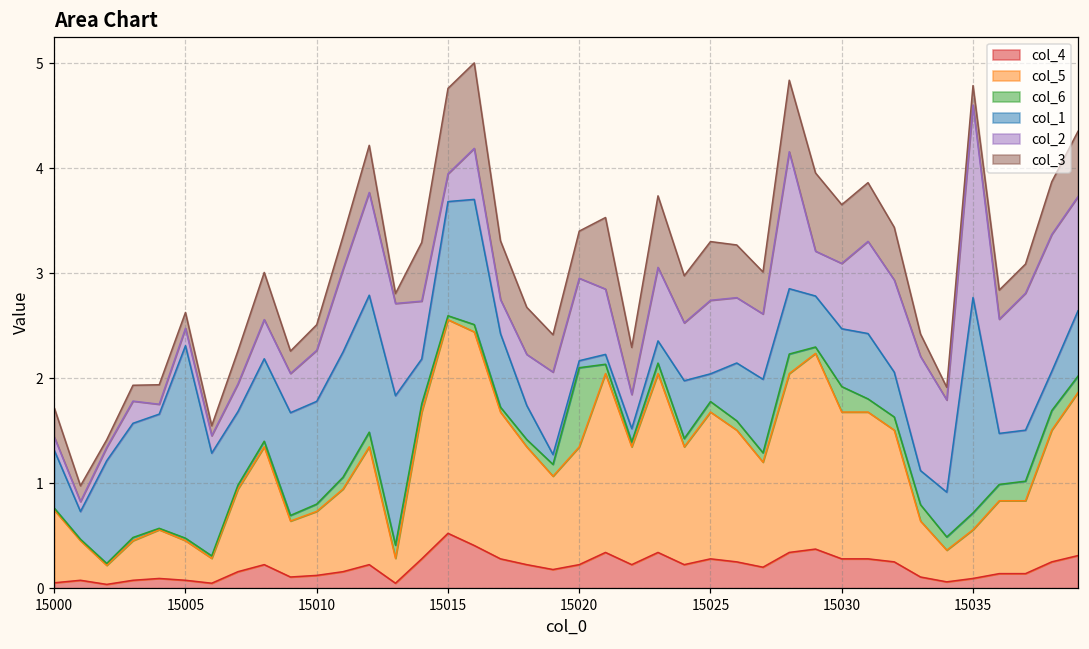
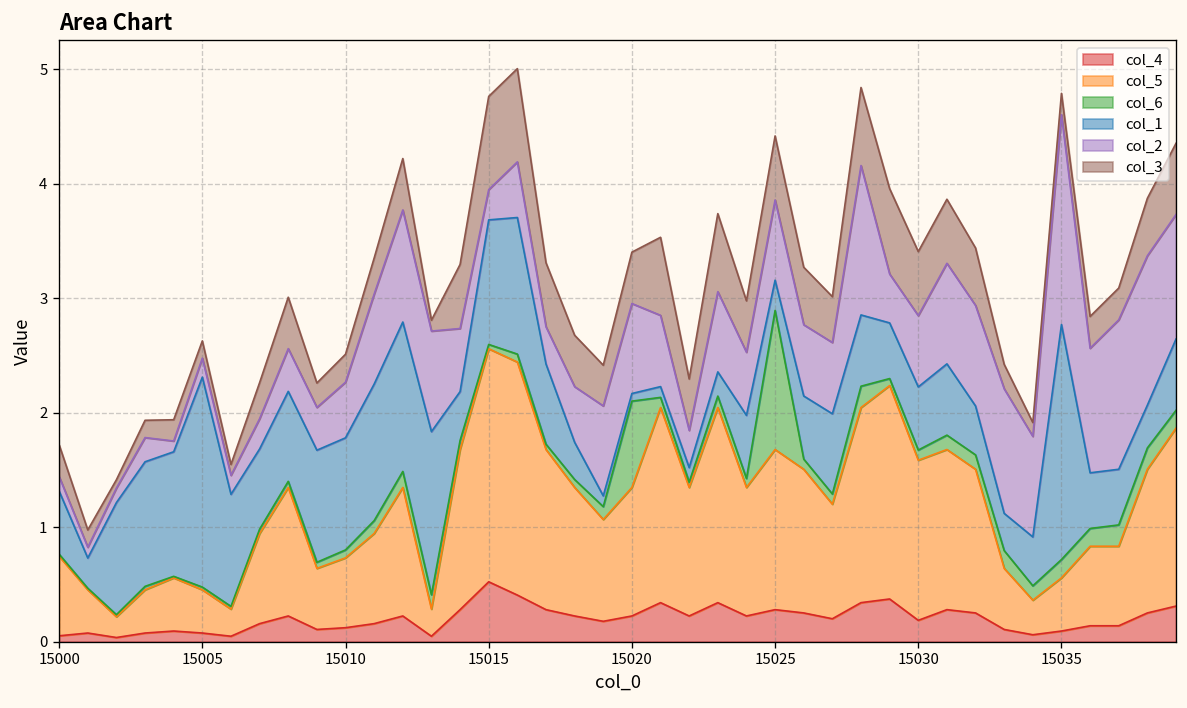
  {
    "col_4": {
      "15000": 0.1,
      "15005": 0.1,
      "15010": 0.1,
      "15015": 0.5,
      "15020": 0.2,
      "15025": 0.3,
-     "15030": 0.3,
+     "15030": 0.2,
      "15035": 0.1
    },
    "col_5": {
      "15010": 0.6,
      "15015": 2.0,
      "15020": 1.1,
      "15025": 1.4,
      "15030": 1.4,
      "15035": 0.5
    },
    "col_6": {
      "15010": 0.1,
      "15015": 0.0,
      "15020": 0.8,
-     "15025": 0.1,
-     "15030": 0.2,
+     "15025": 1.2,
+     "15030": 0.1,
      "15035": 0.2
    },
    "col_1": {
      "15000": 0.6,
      "15005": 1.8,
      "15010": 1.0,
      "15015": 1.1,
      "15020": 0.1,
      "15025": 0.3,
      "15030": 0.6,
      "15035": 2.1
    },
    "col_2": {
      "15000": 0.1,
      "15005": 0.2,
      "15010": 0.5,
      "15015": 0.3,
      "15020": 0.8,
      "15025": 0.7,
      "15030": 0.6,
      "15035": 1.8
    },
    "col_3": {
      "15000": 0.3,
      "15005": 0.2,
      "15010": 0.2,
      "15015": 0.8,
      "15020": 0.4,
      "15025": 0.6,
      "15030": 0.6,
      "15035": 0.2
    }
  }
